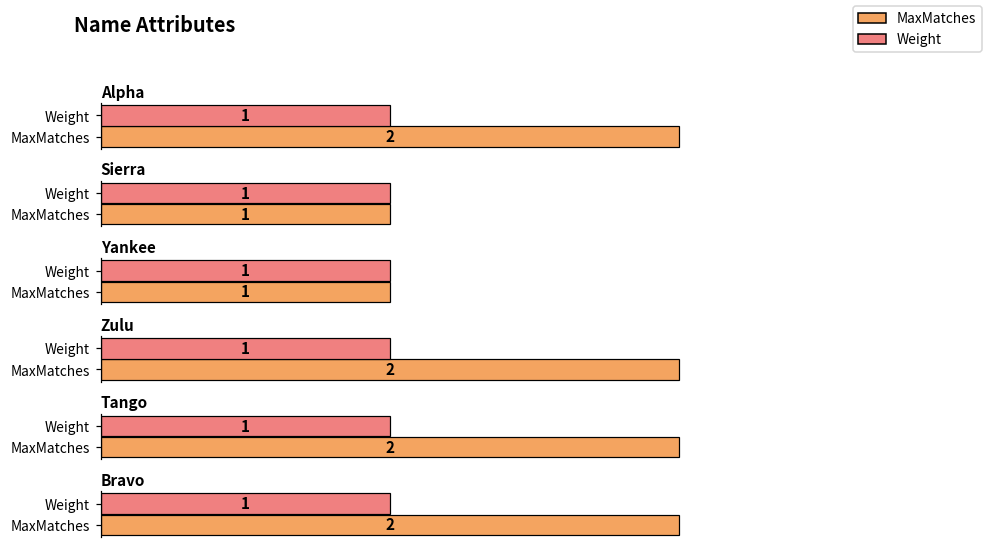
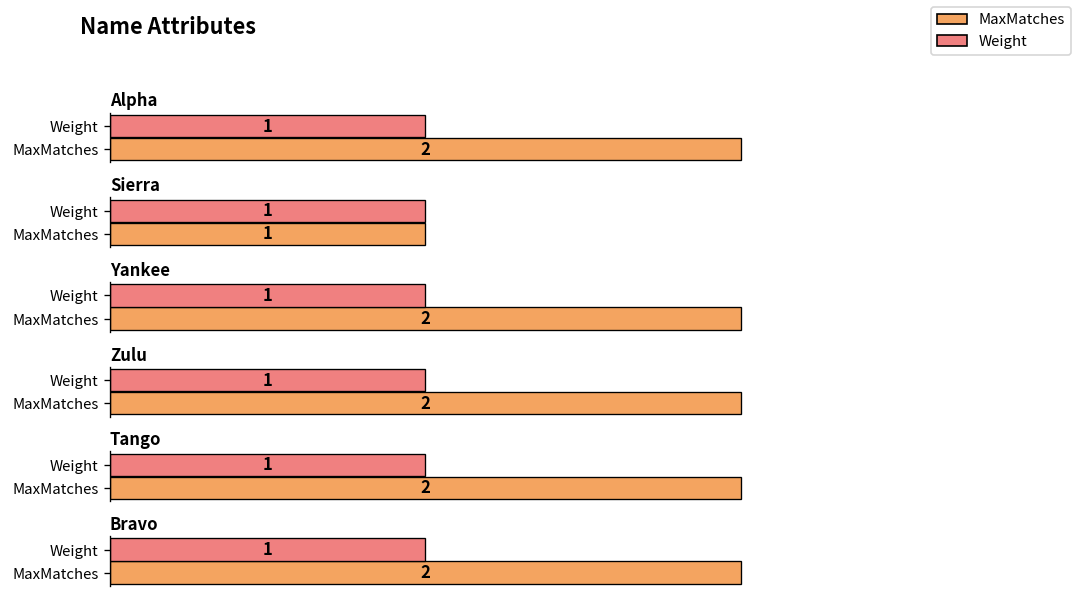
  {
    "Alpha": {
      "Weight": 1,
      "MaxMatches": 2
    },
    "Sierra": {
      "Weight": 1,
      "MaxMatches": 1
    },
    "Yankee": {
      "Weight": 1,
-     "MaxMatches": 1
+     "MaxMatches": 2
    },
    "Zulu": {
      "Weight": 1,
      "MaxMatches": 2
    },
    "Tango": {
      "Weight": 1,
      "MaxMatches": 2
    },
    "Bravo": {
      "Weight": 1,
      "MaxMatches": 2
    }
  }
